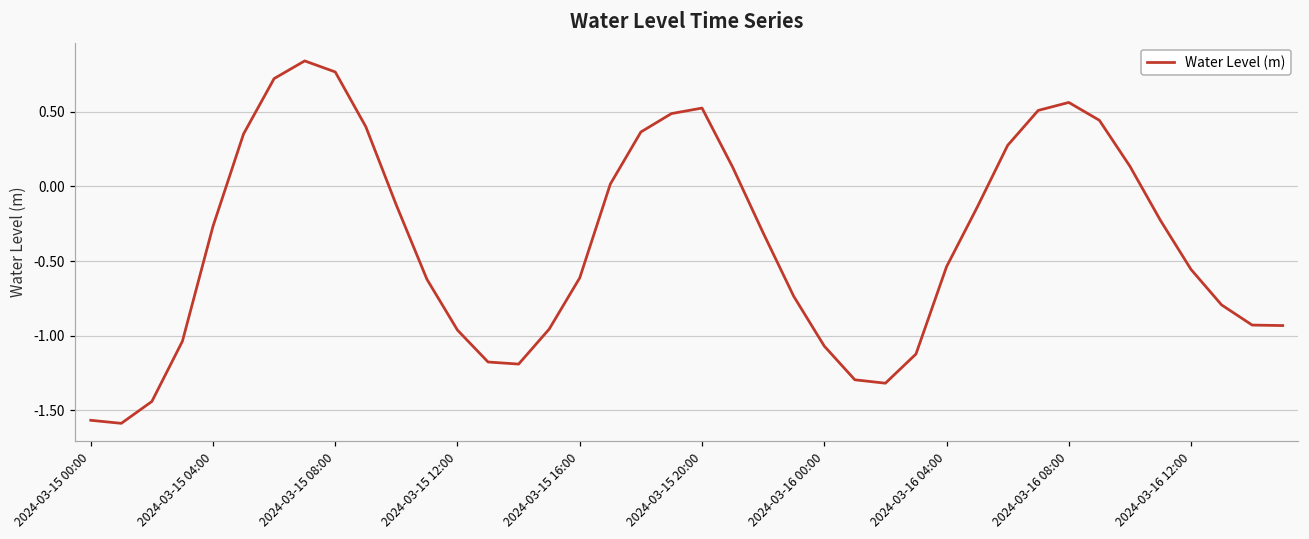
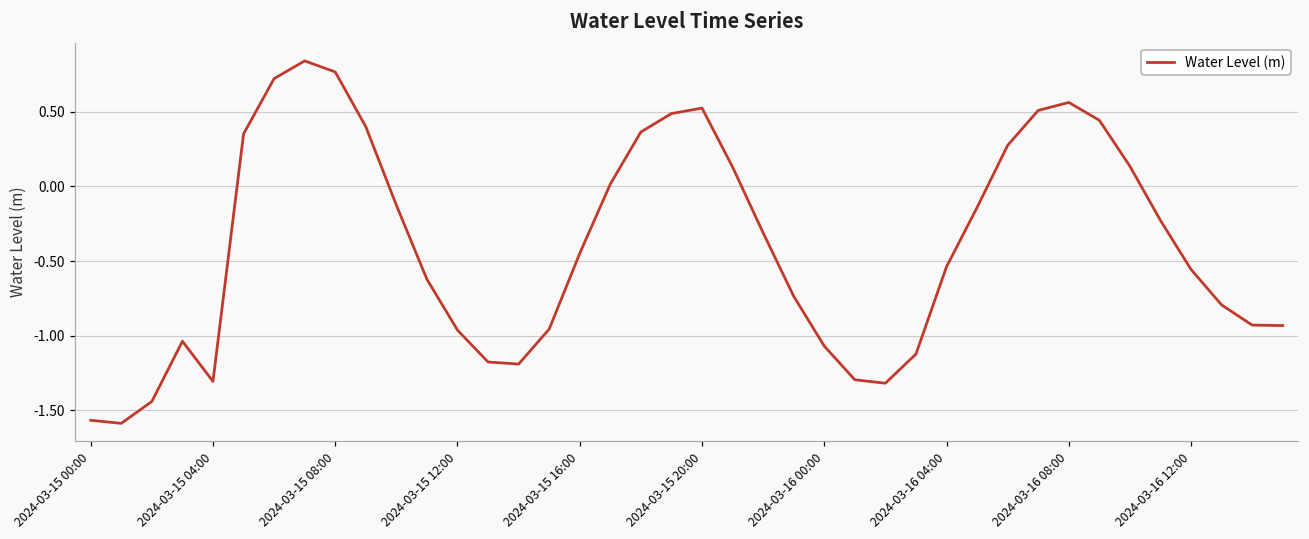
  {
    "2024-03-15 00:00": -1.57,
-   "2024-03-15 04:00": -0.27,
+   "2024-03-15 04:00": -1.31,
    "2024-03-15 08:00": 0.77,
    "2024-03-15 12:00": -0.96,
-   "2024-03-15 16:00": -0.61,
+   "2024-03-15 16:00": -0.45,
    "2024-03-15 20:00": 0.53,
    "2024-03-16 00:00": -1.07,
    "2024-03-16 04:00": -0.54,
    "2024-03-16 08:00": 0.56,
    "2024-03-16 12:00": -0.56
  }
